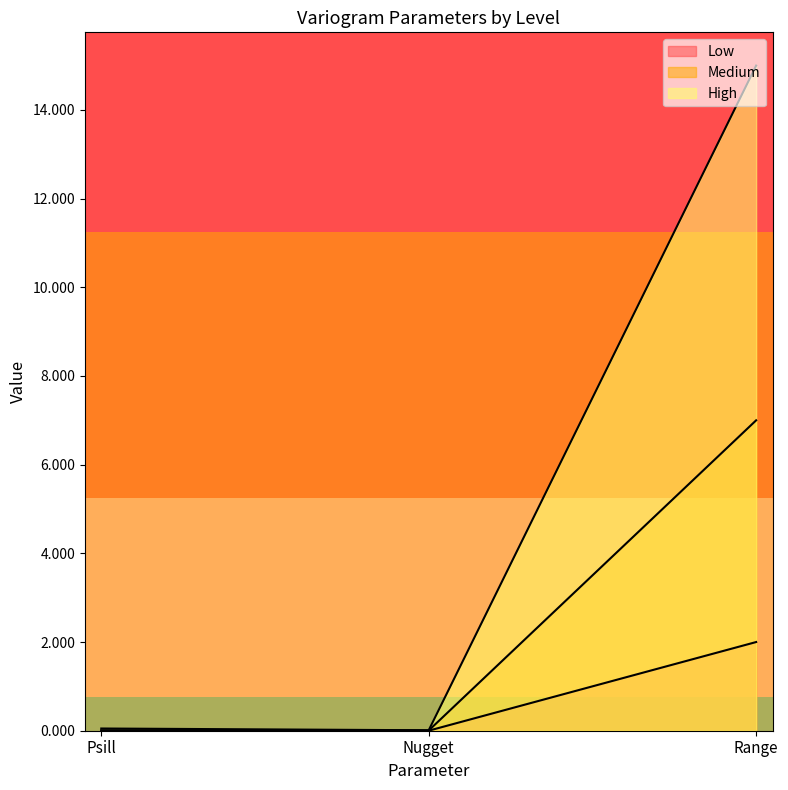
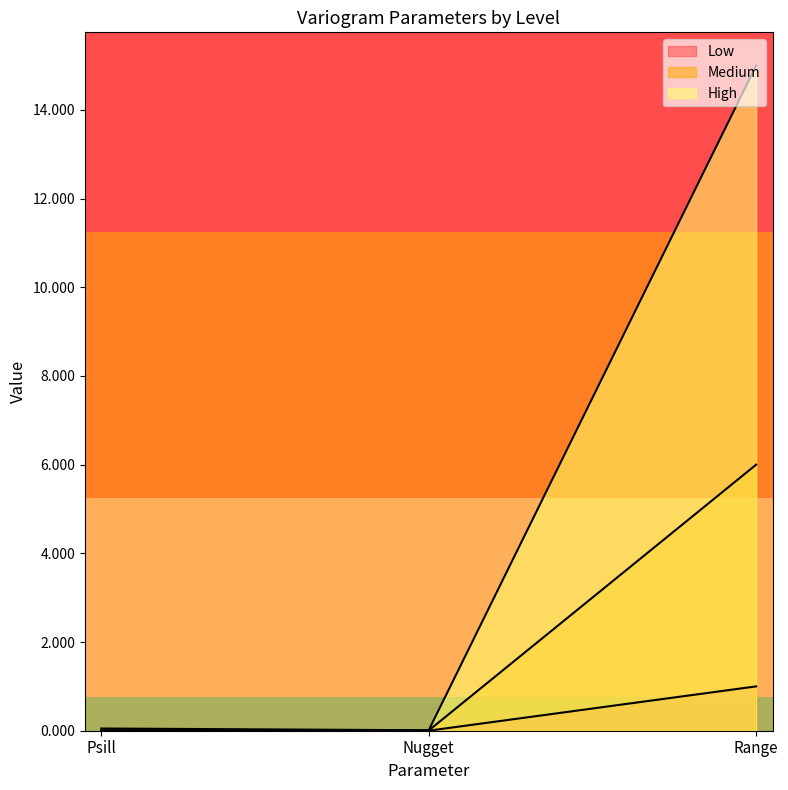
  {
    "Low": {
-     "Range": 2
+     "Range": 1
    },
    "Medium": {
-     "Range": 7
+     "Range": 6
    }
  }
